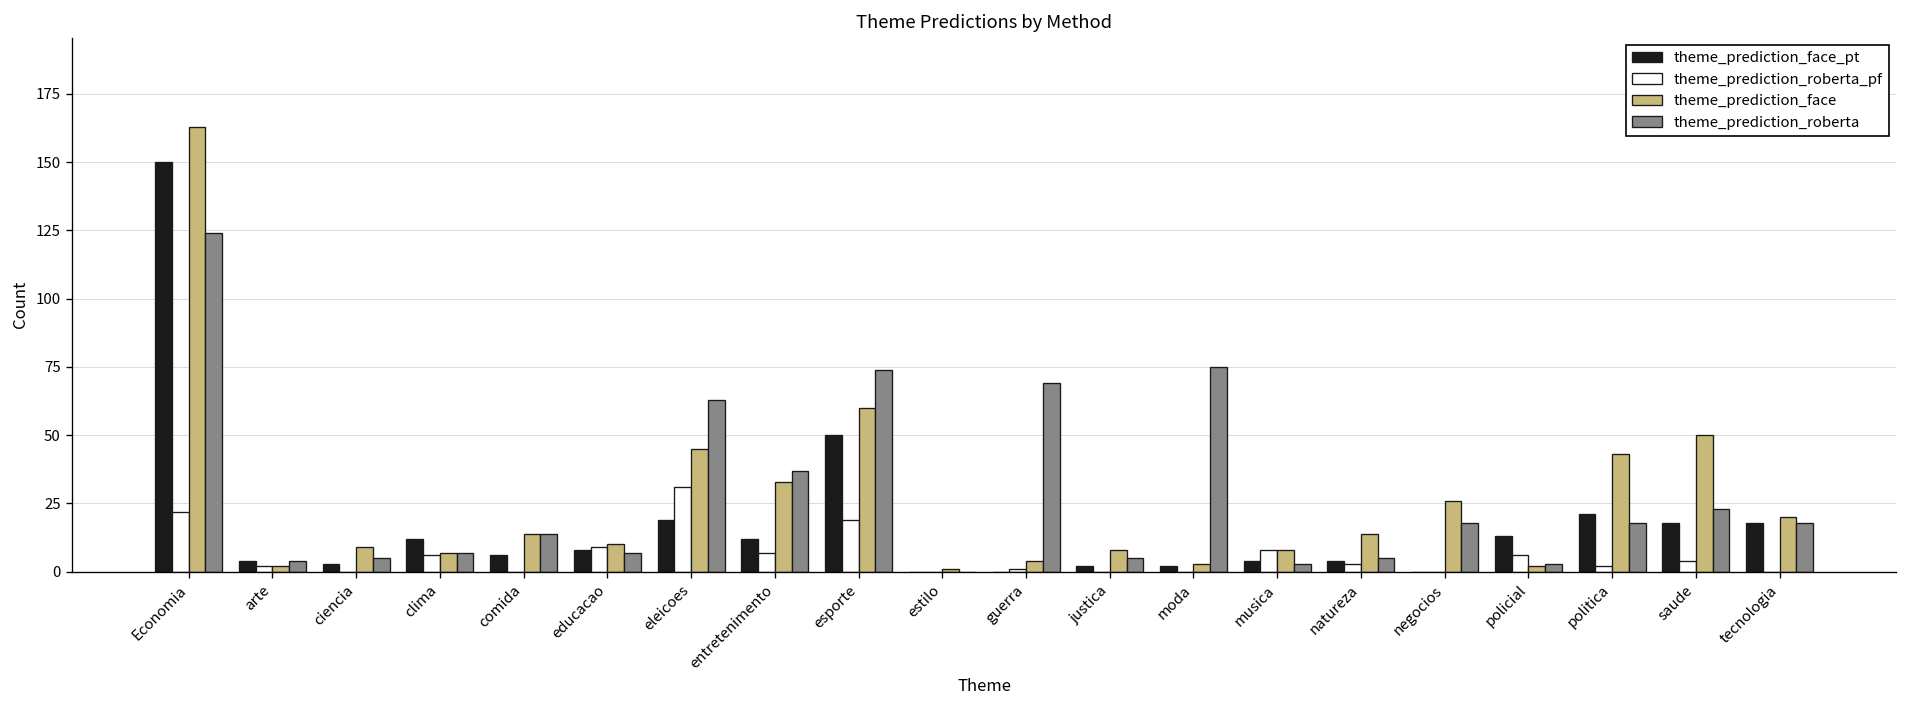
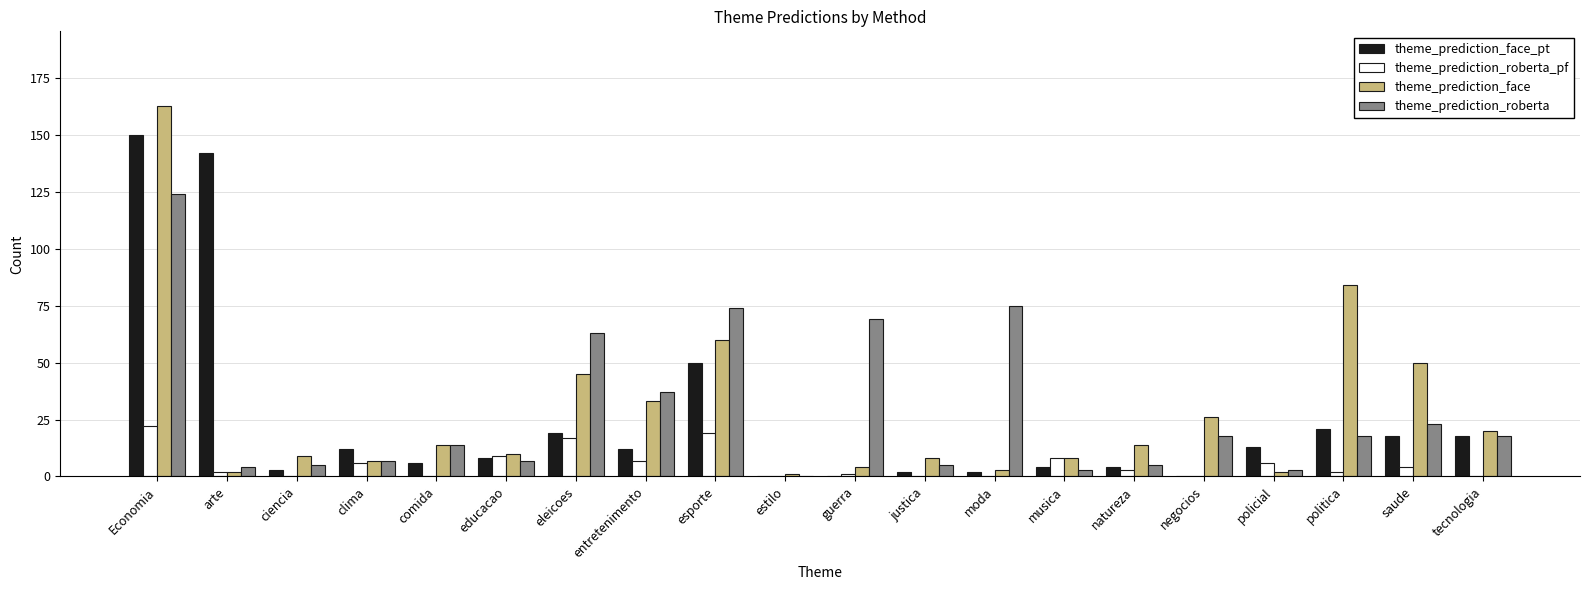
  {
    "theme_prediction_face_pt": {
      "Economia": 150,
-     "arte": 4,
+     "arte": 142,
      "ciencia": 3,
      "clima": 12,
      "comida": 6,
      "educacao": 8,
      "eleicoes": 19,
      "entretenimento": 12,
      "esporte": 50,
      "estilo": 0,
      "guerra": 0,
      "justica": 2,
      "moda": 2,
      "musica": 4,
      "natureza": 4,
      "negocios": 0,
      "policial": 13,
      "politica": 21,
      "saude": 18,
      "tecnologia": 18
    },
    "theme_prediction_roberta_pf": {
      "Economia": 22,
      "arte": 2,
      "ciencia": 0,
      "clima": 6,
      "comida": 0,
      "educacao": 9,
-     "eleicoes": 31,
+     "eleicoes": 17,
      "entretenimento": 7,
      "esporte": 19,
      "estilo": 0,
      "justica": 0,
      "moda": 0,
      "musica": 8,
      "natureza": 3,
      "negocios": 0,
      "policial": 6,
      "politica": 2,
      "saude": 4,
      "tecnologia": 0
    },
    "theme_prediction_face": {
      "Economia": 163,
      "arte": 2,
      "ciencia": 9,
      "clima": 7,
      "comida": 14,
      "educacao": 10,
      "eleicoes": 45,
      "entretenimento": 33,
      "esporte": 60,
      "guerra": 4,
      "justica": 8,
      "moda": 3,
      "musica": 8,
      "natureza": 14,
      "negocios": 26,
      "policial": 2,
-     "politica": 43,
+     "politica": 84,
      "saude": 50,
      "tecnologia": 20
    },
    "theme_prediction_roberta": {
      "Economia": 124,
      "arte": 4,
      "ciencia": 5,
      "clima": 7,
      "comida": 14,
      "educacao": 7,
      "eleicoes": 63,
      "entretenimento": 37,
      "esporte": 74,
      "estilo": 0,
      "guerra": 69,
      "justica": 5,
      "moda": 75,
      "musica": 3,
      "natureza": 5,
      "negocios": 18,
      "policial": 3,
      "politica": 18,
      "saude": 23,
      "tecnologia": 18
    }
  }
